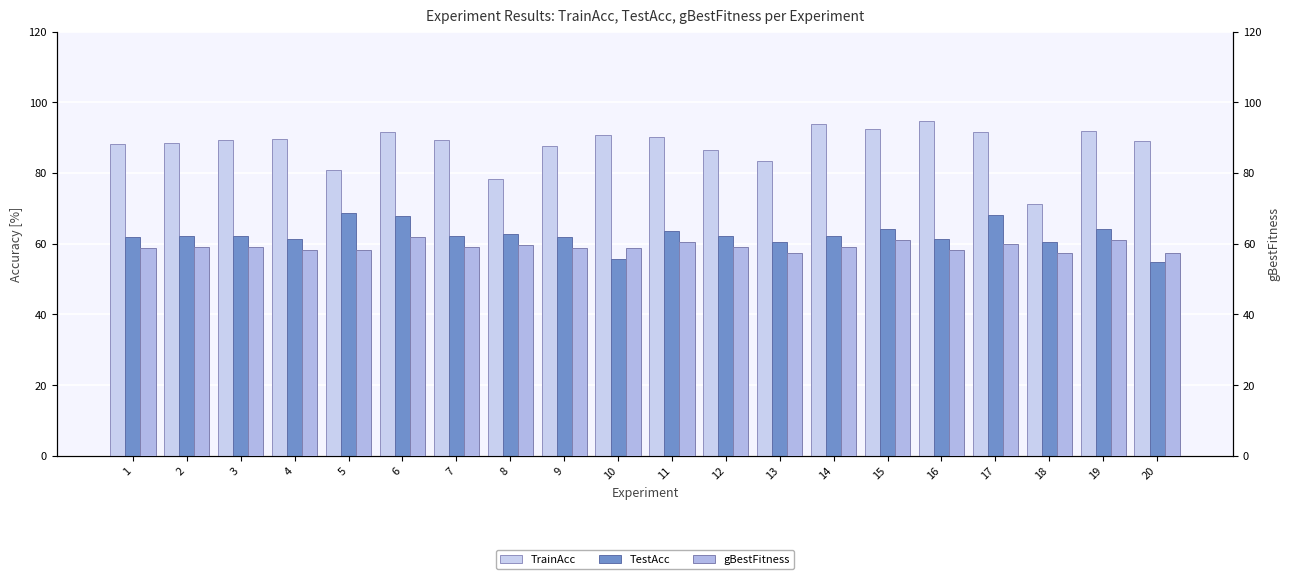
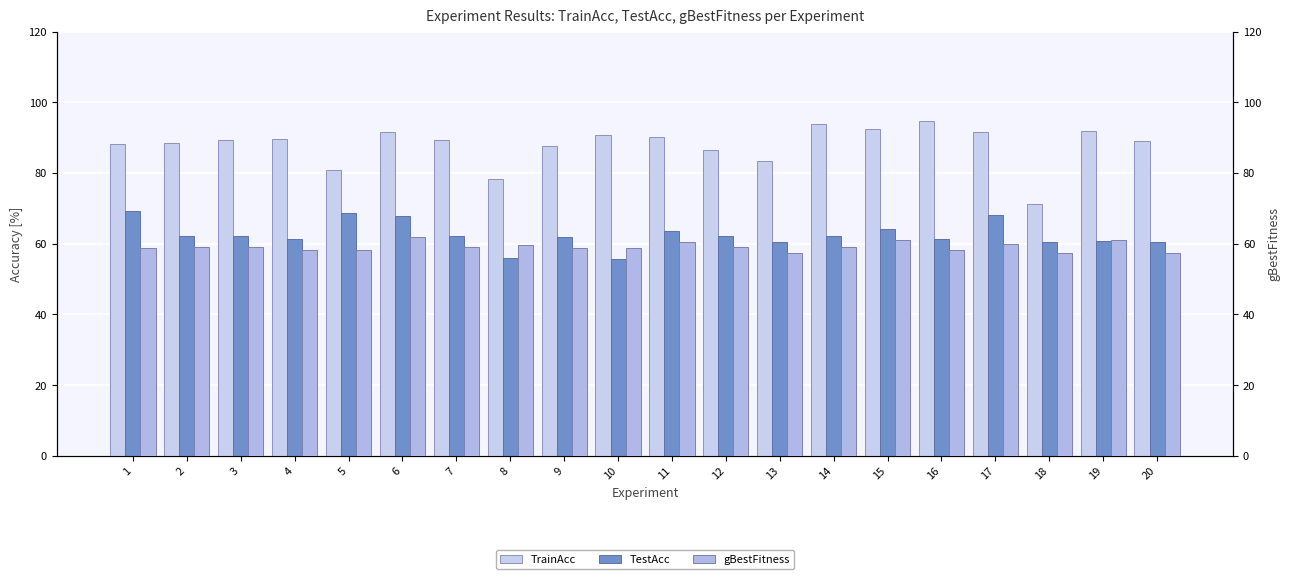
  {
    "TestAcc": {
-     "1": 62,
+     "1": 69,
      "2": 62,
      "3": 62,
      "4": 61,
      "5": 69,
      "6": 68,
      "7": 62,
-     "8": 63,
+     "8": 56,
      "9": 62,
      "10": 56,
      "11": 64,
      "12": 62,
      "13": 60,
      "14": 62,
      "15": 64,
      "16": 61,
      "17": 68,
      "18": 60,
-     "19": 64,
-     "20": 55
+     "19": 61,
+     "20": 60
    }
  }
